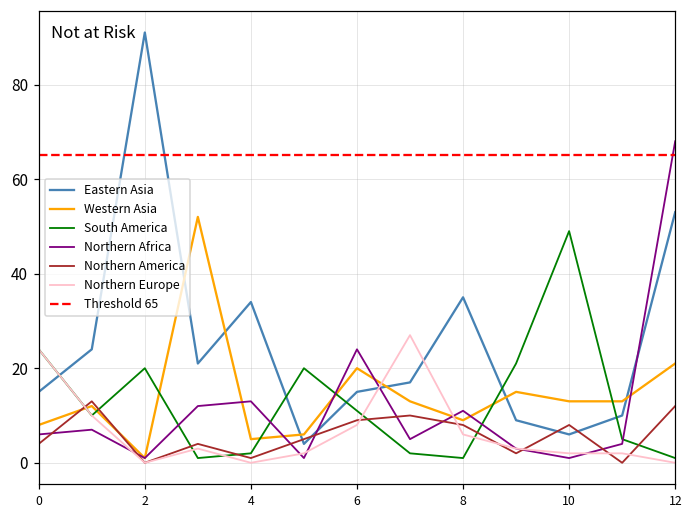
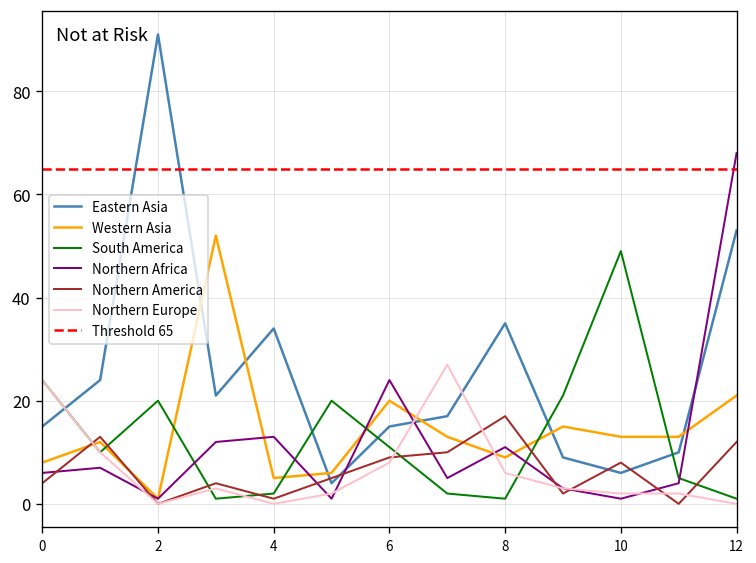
  {
    "Eastern Asia": {
      "0": 15,
      "2": 91,
      "4": 34,
      "6": 15,
      "8": 35,
      "10": 6,
      "12": 53
    },
    "Western Asia": {
      "0": 8,
      "4": 5,
      "6": 20,
      "8": 9,
      "10": 13,
      "12": 21
    },
    "South America": {
      "2": 20,
      "4": 2,
      "6": 11,
      "8": 1,
      "10": 49,
      "12": 1
    },
    "Northern Africa": {
      "0": 6,
      "4": 13,
      "6": 24,
      "8": 11,
      "10": 1,
      "12": 68
    },
    "Northern America": {
      "0": 4,
      "4": 1,
      "6": 9,
-     "8": 8,
+     "8": 17,
      "10": 8,
      "12": 12
    },
    "Northern Europe": {
      "4": 0,
      "6": 8,
      "8": 6,
      "10": 2,
      "12": 0
    }
  }
